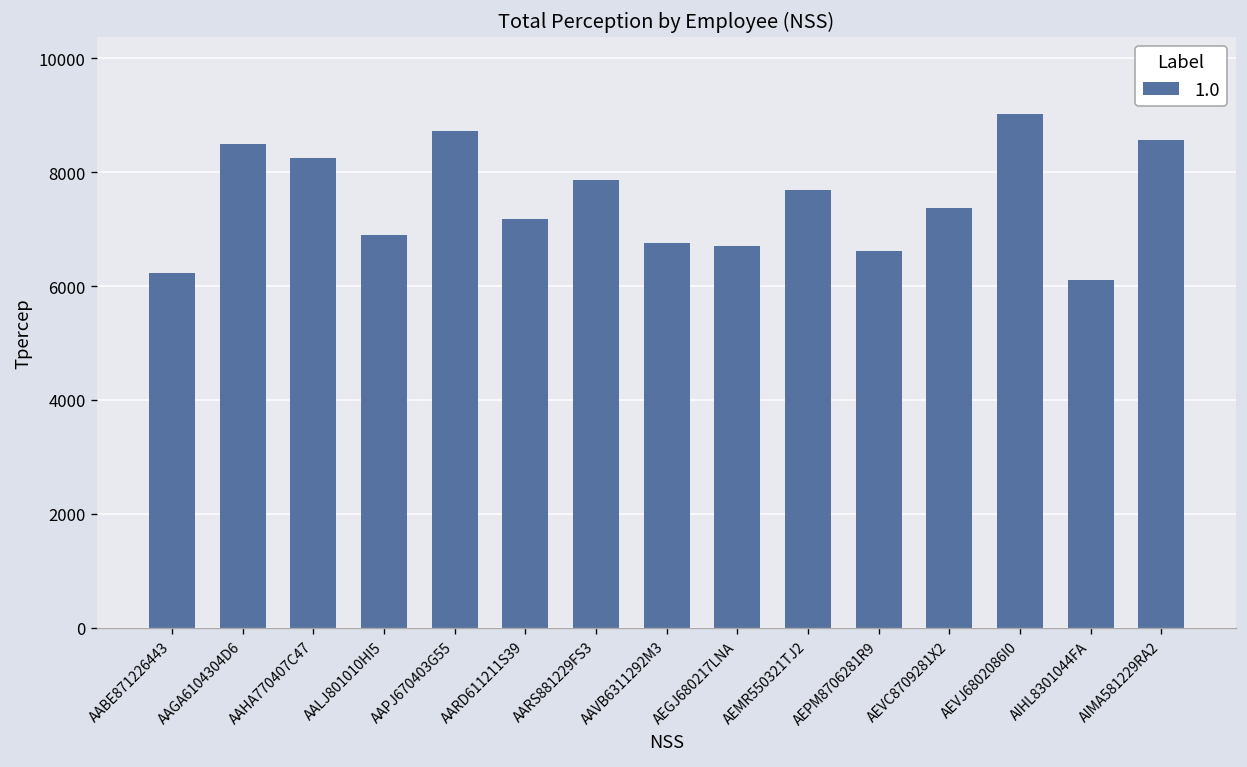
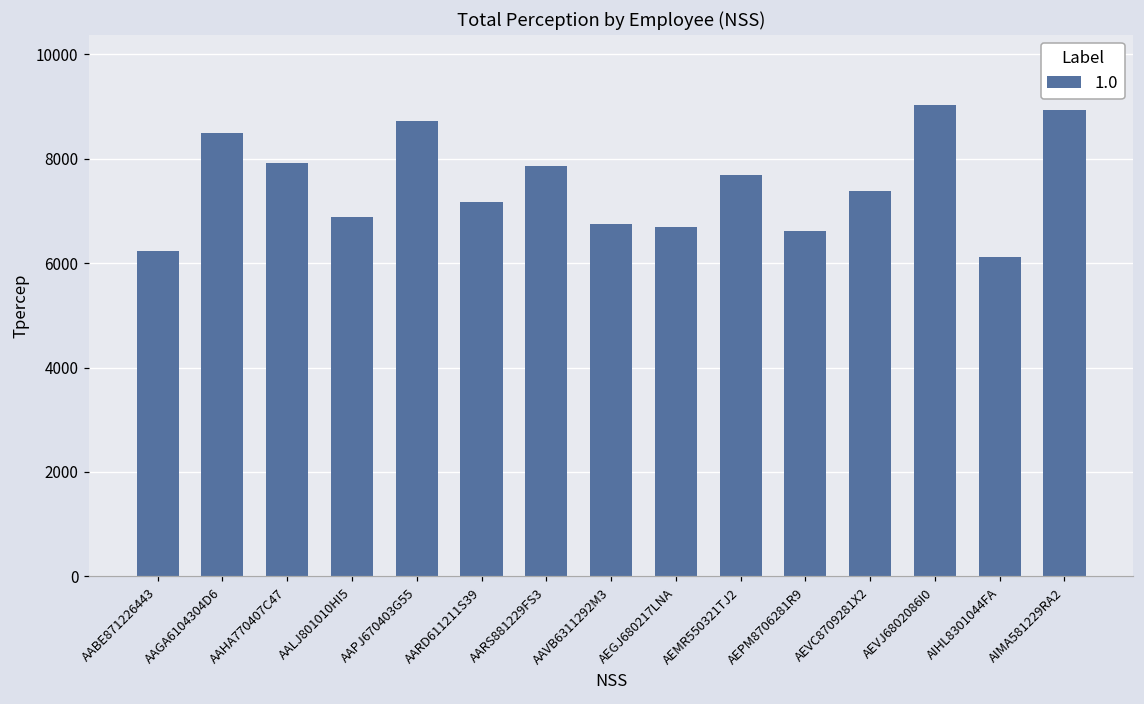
  {
    "AABE871226443": 6200,
    "AAGA6104304D6": 8500,
-   "AAHA770407C47": 8300,
+   "AAHA770407C47": 7900,
    "AALJ801010HI5": 6900,
    "AAPJ670403G55": 8700,
    "AARD611211S39": 7200,
    "AARS881229FS3": 7900,
    "AAVB6311292M3": 6800,
    "AEGJ680217LNA": 6700,
    "AEMR550321TJ2": 7700,
    "AEPM8706281R9": 6600,
    "AEVC8709281X2": 7400,
    "AEVJ6802086I0": 9000,
    "AIHL8301044FA": 6100,
-   "AIMA581229RA2": 8600
+   "AIMA581229RA2": 8900
  }
